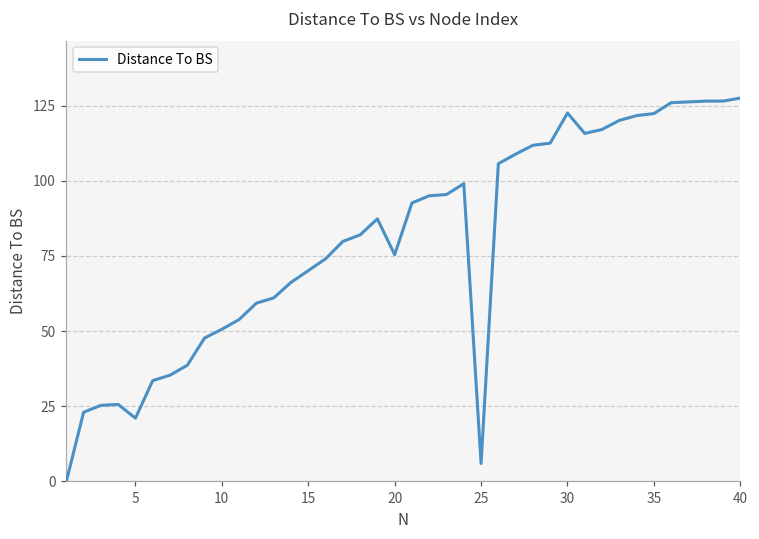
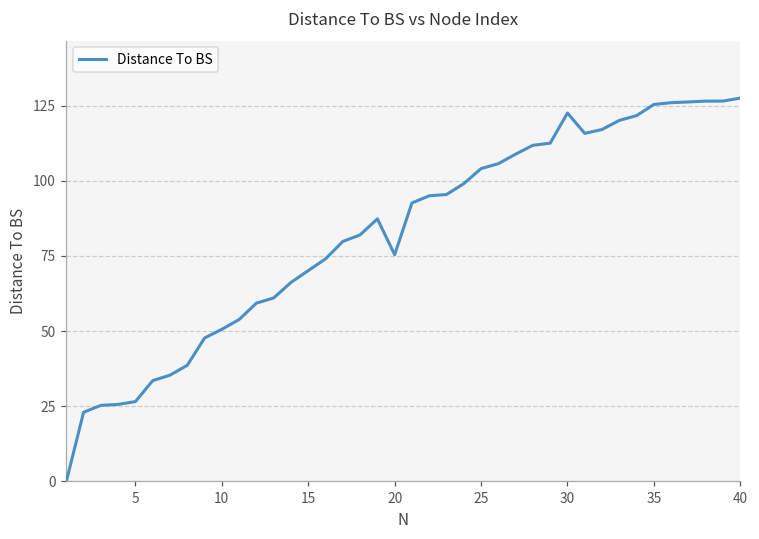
  {
-   "5": 21,
+   "5": 27,
    "10": 51,
    "15": 70,
    "20": 75,
-   "25": 6,
+   "25": 104,
    "30": 123,
-   "35": 122,
+   "35": 125,
    "40": 127
  }
